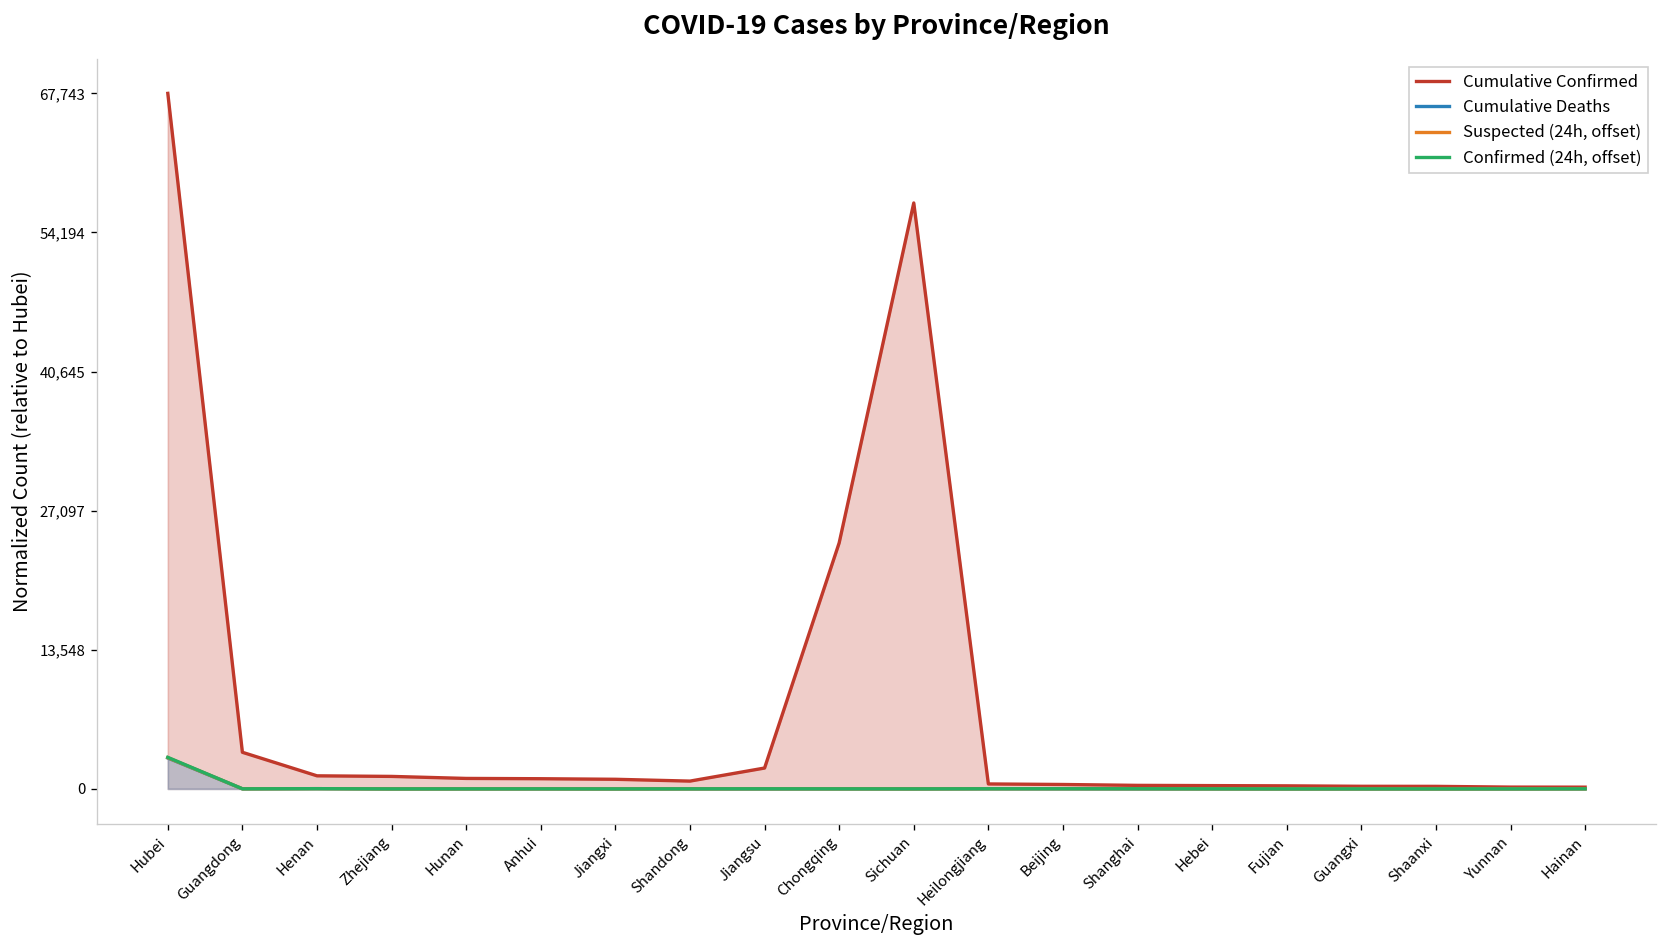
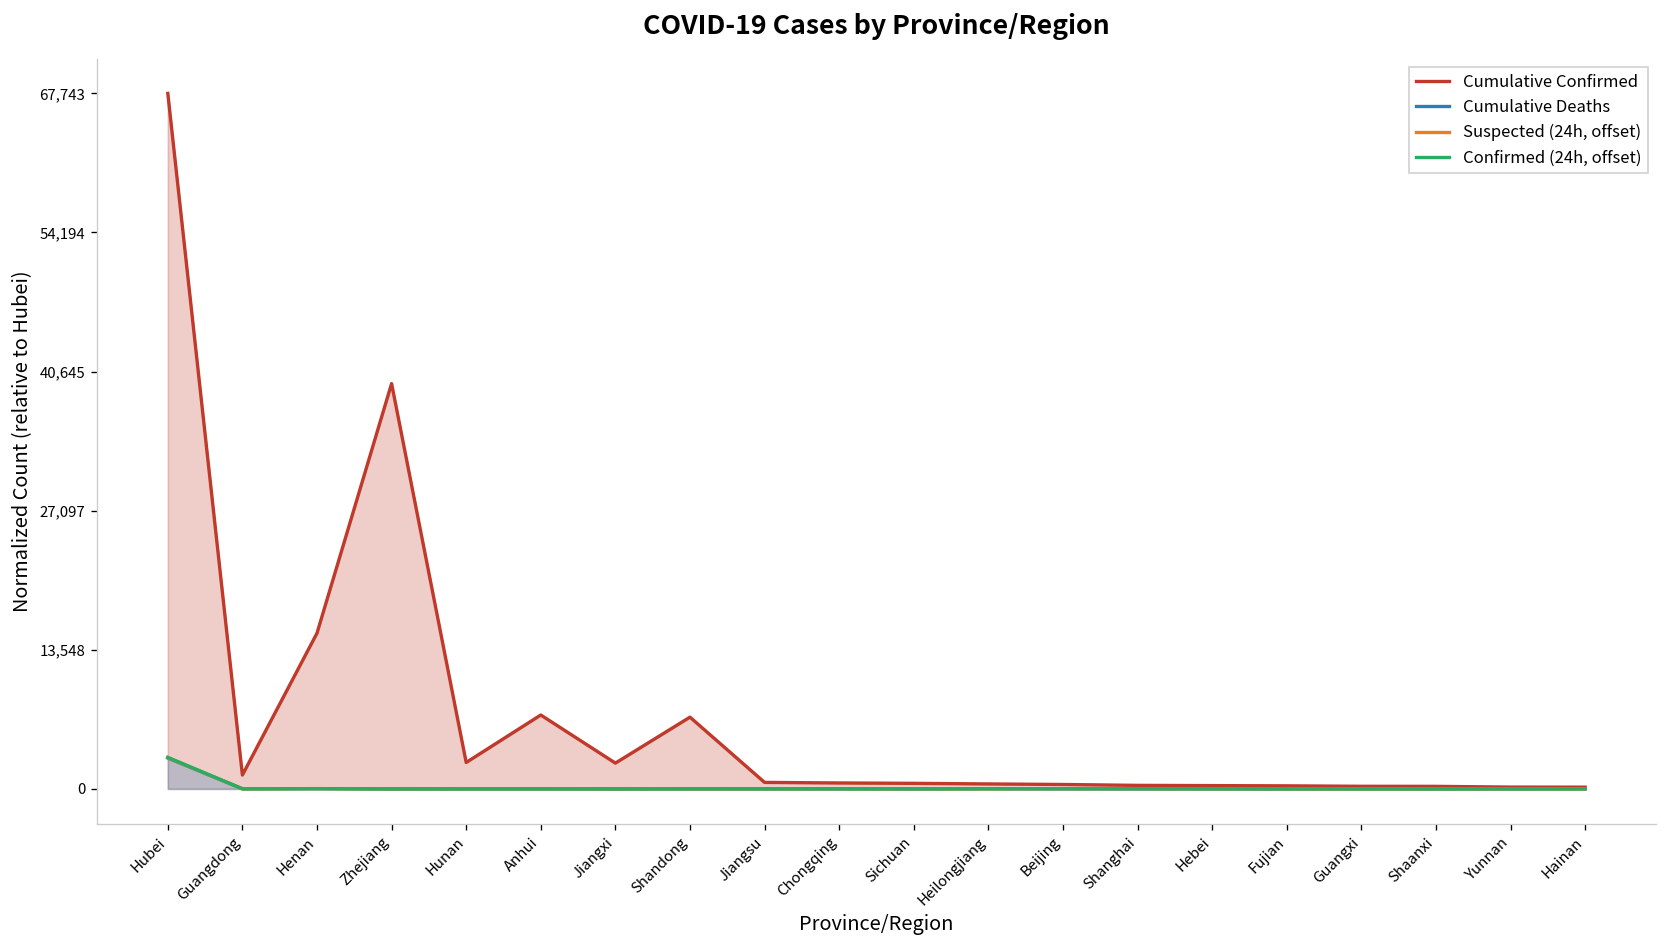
  {
    "Cumulative Confirmed": {
      "Hubei": "68,000",
-     "Guangdong": "4,000",
-     "Henan": "1,000",
-     "Zhejiang": "1,000",
-     "Hunan": "1,000",
-     "Anhui": "1,000",
-     "Jiangxi": "1,000",
-     "Shandong": "1,000",
-     "Jiangsu": "2,000",
-     "Chongqing": "24,000",
-     "Sichuan": "57,000",
+     "Guangdong": "1,000",
+     "Henan": "15,000",
+     "Zhejiang": "39,000",
+     "Hunan": "3,000",
+     "Anhui": "7,000",
+     "Jiangxi": "3,000",
+     "Shandong": "7,000",
+     "Jiangsu": "1,000",
+     "Chongqing": "1,000",
+     "Sichuan": "1,000",
      "Heilongjiang": "0",
      "Beijing": "0",
      "Shanghai": "0",
      "Hebei": "0"
    }
  }
